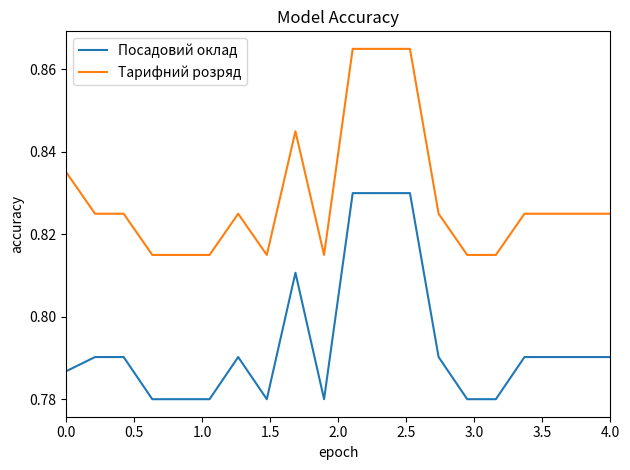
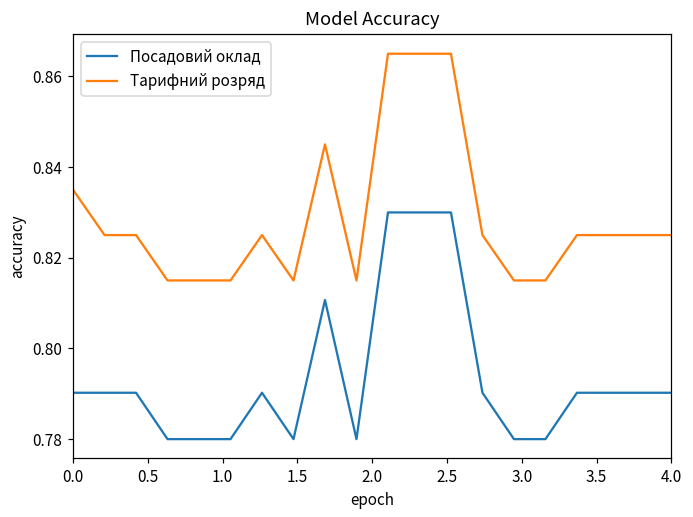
  {
    "Посадовий оклад": {
-     "0.0": 0.787,
+     "0.0": 0.790,
      "4.0": 0.790
    },
    "Тарифний розряд": {
      "0.0": 0.835,
      "4.0": 0.825
    }
  }
